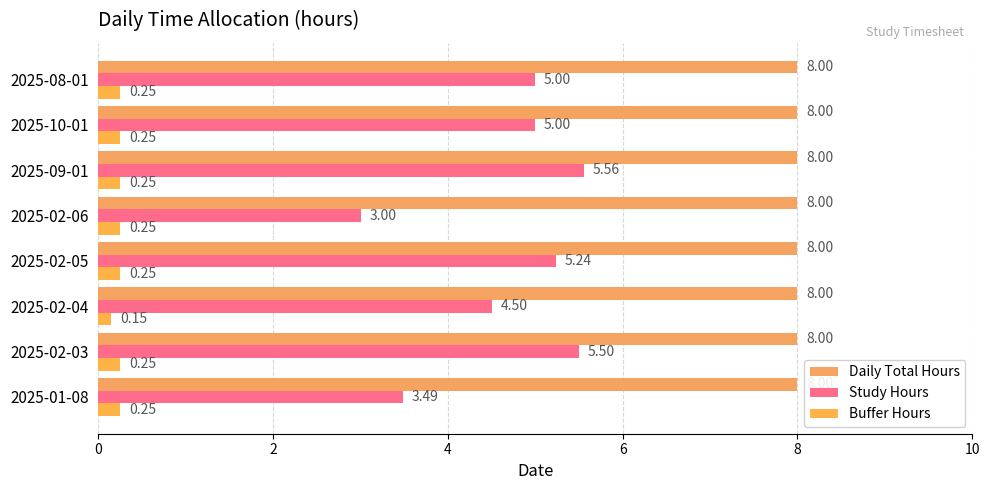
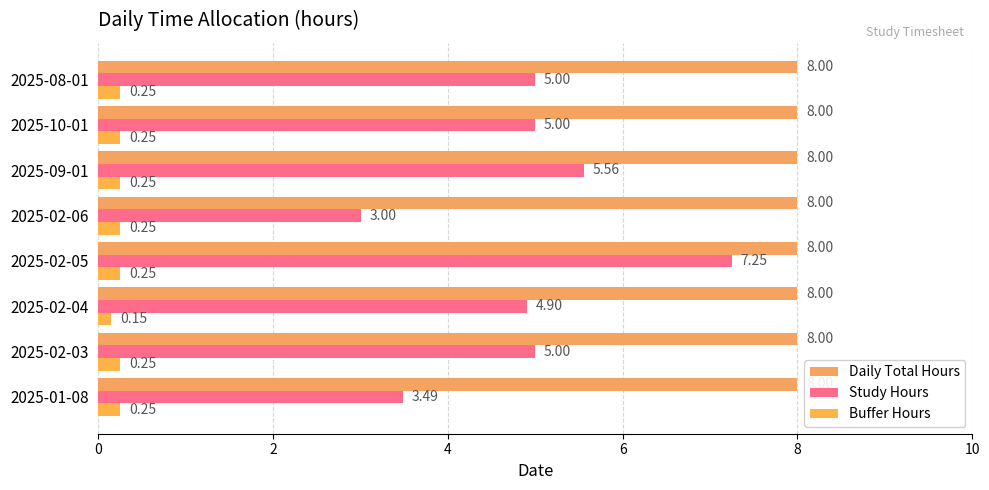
  {
    "Study Hours": {
      "2025-08-01": 5.00,
      "2025-10-01": 5.00,
      "2025-09-01": 5.56,
      "2025-02-06": 3.00,
-     "2025-02-05": 5.24,
-     "2025-02-04": 4.50,
-     "2025-02-03": 5.50,
+     "2025-02-05": 7.25,
+     "2025-02-04": 4.90,
+     "2025-02-03": 5.00,
      "2025-01-08": 3.49
    }
  }
